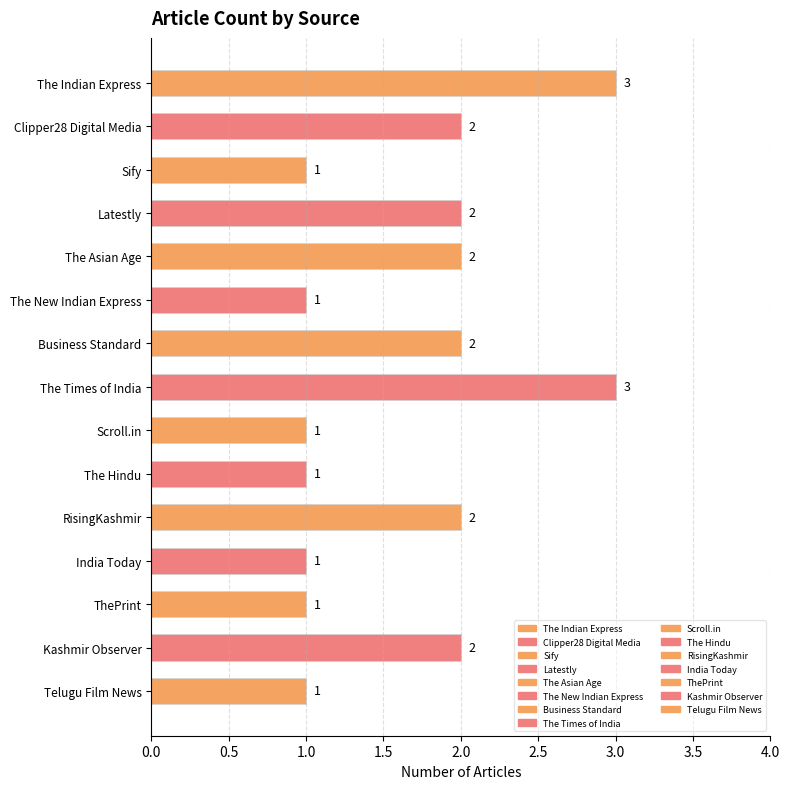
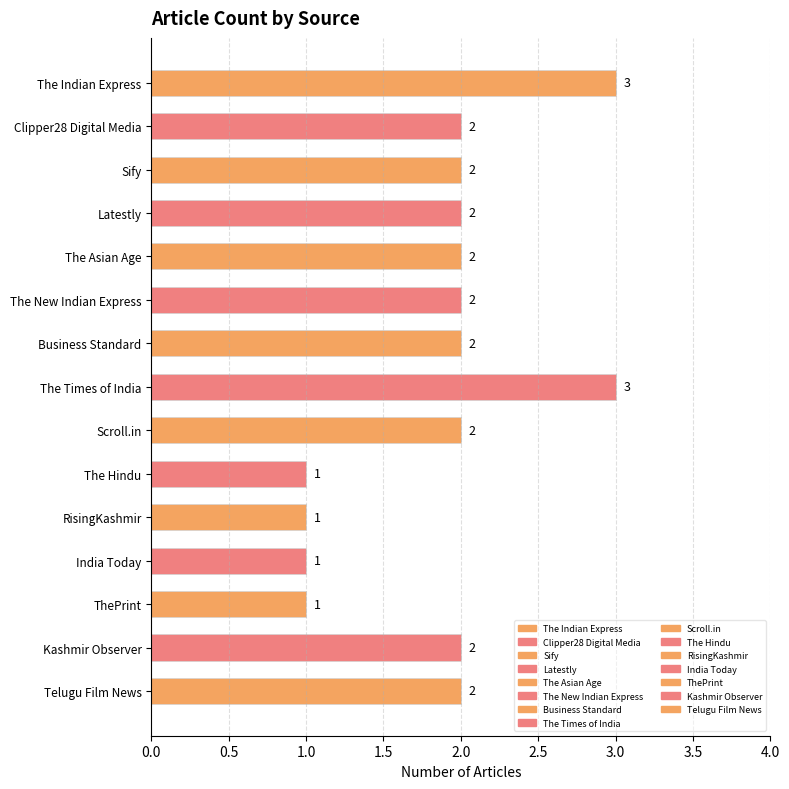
  {
    "The Indian Express": 3,
    "Clipper28 Digital Media": 2,
-   "Sify": 1,
+   "Sify": 2,
    "Latestly": 2,
    "The Asian Age": 2,
-   "The New Indian Express": 1,
+   "The New Indian Express": 2,
    "Business Standard": 2,
    "The Times of India": 3,
-   "Scroll.in": 1,
+   "Scroll.in": 2,
    "The Hindu": 1,
-   "RisingKashmir": 2,
+   "RisingKashmir": 1,
    "India Today": 1,
    "ThePrint": 1,
    "Kashmir Observer": 2,
-   "Telugu Film News": 1
+   "Telugu Film News": 2
  }
